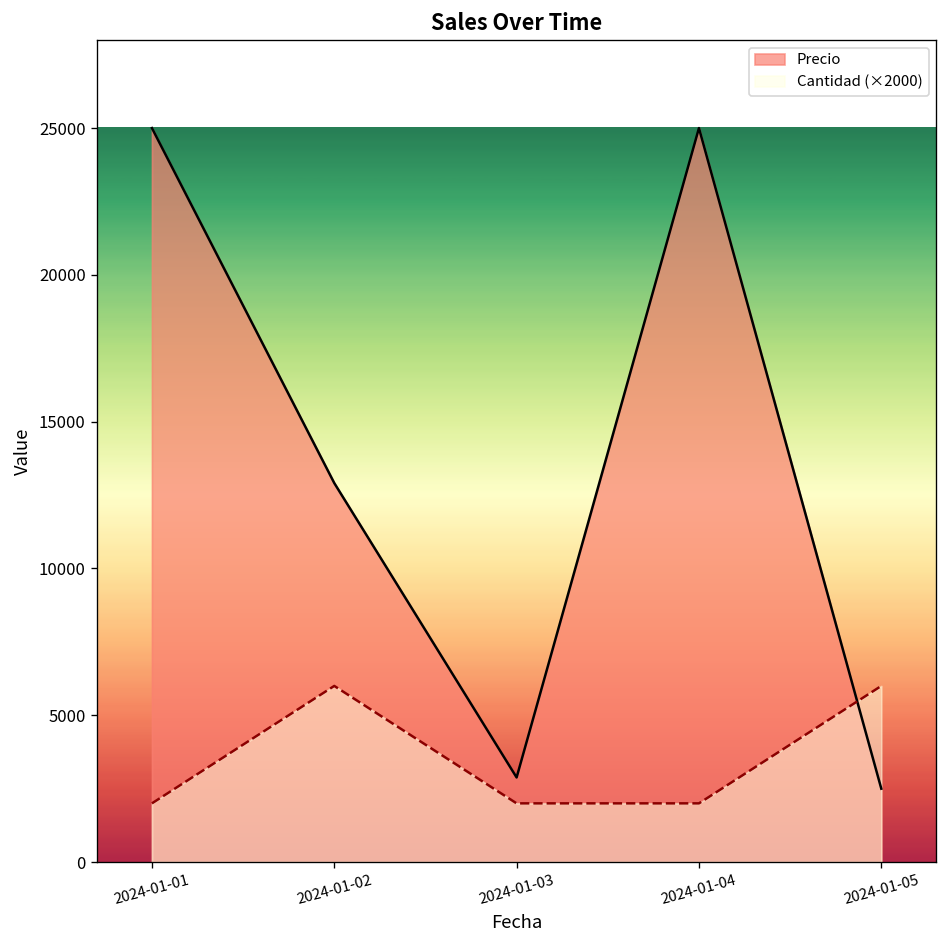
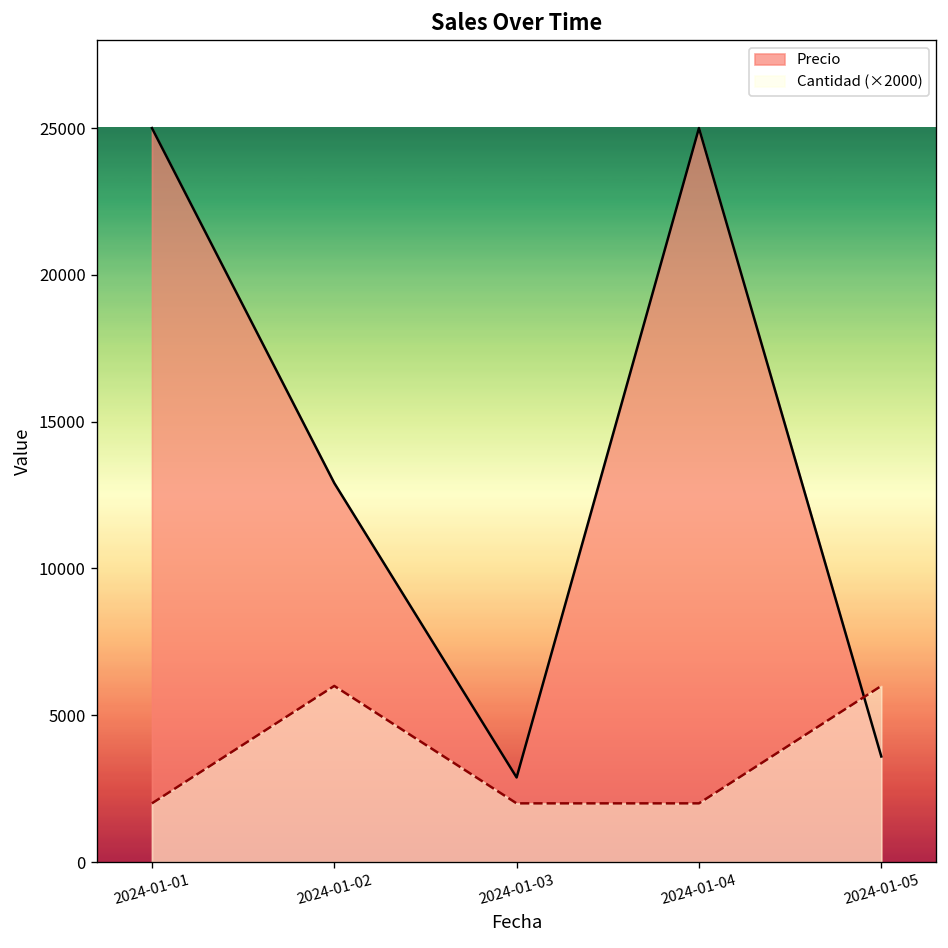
  {
    "Precio": {
      "2024-01-01": 25000,
      "2024-01-02": 12900,
      "2024-01-03": 2900,
      "2024-01-04": 25000,
-     "2024-01-05": 2500
+     "2024-01-05": 3600
    },
    "Cantidad (×2000)": {
      "2024-01-01": 2000,
      "2024-01-02": 6000,
      "2024-01-03": 2000,
      "2024-01-04": 2000,
      "2024-01-05": 6000
    }
  }
